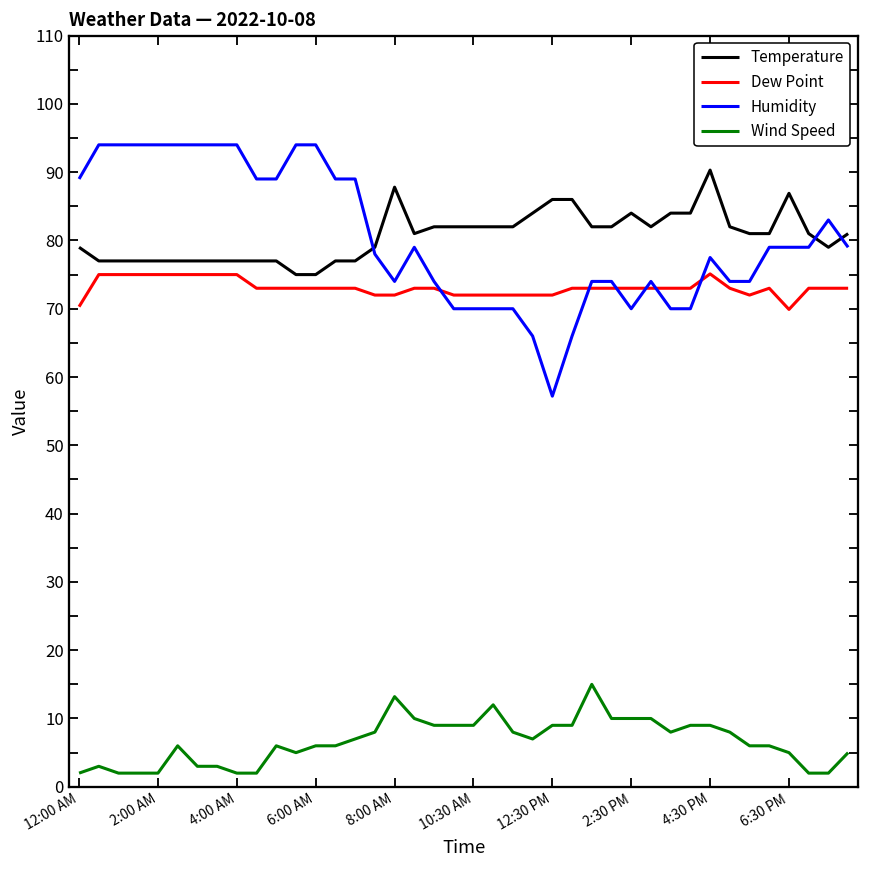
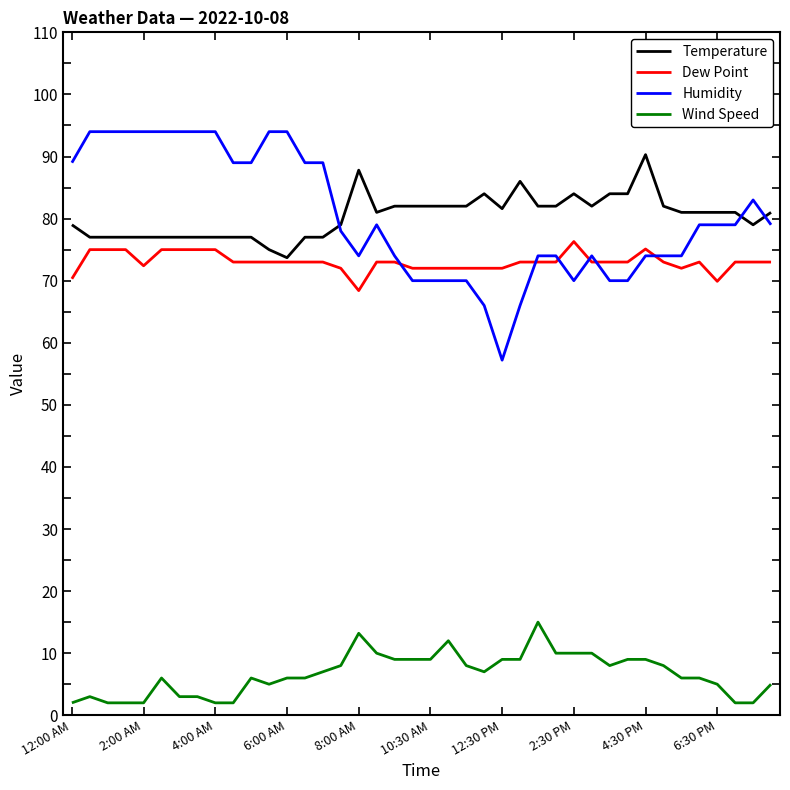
  {
    "Temperature": {
      "12:00 AM": 79,
      "2:00 AM": 77,
      "4:00 AM": 77,
-     "6:00 AM": 75,
+     "6:00 AM": 74,
      "8:00 AM": 88,
      "10:30 AM": 82,
-     "12:30 PM": 86,
+     "12:30 PM": 82,
      "2:30 PM": 84,
      "4:30 PM": 90,
-     "6:30 PM": 87
+     "6:30 PM": 81
    },
    "Dew Point": {
      "12:00 AM": 70,
-     "2:00 AM": 75,
+     "2:00 AM": 72,
      "4:00 AM": 75,
      "6:00 AM": 73,
-     "8:00 AM": 72,
+     "8:00 AM": 68,
      "10:30 AM": 72,
      "12:30 PM": 72,
-     "2:30 PM": 73,
+     "2:30 PM": 76,
      "4:30 PM": 75,
      "6:30 PM": 70
    },
    "Humidity": {
      "12:00 AM": 89,
      "2:00 AM": 94,
      "4:00 AM": 94,
      "6:00 AM": 94,
      "8:00 AM": 74,
      "10:30 AM": 70,
      "12:30 PM": 57,
      "2:30 PM": 70,
-     "4:30 PM": 78,
+     "4:30 PM": 74,
      "6:30 PM": 79
    },
    "Wind Speed": {
      "12:00 AM": 2,
      "2:00 AM": 2,
      "4:00 AM": 2,
      "6:00 AM": 6,
      "8:00 AM": 13,
      "10:30 AM": 9,
      "12:30 PM": 9,
      "2:30 PM": 10,
      "4:30 PM": 9,
      "6:30 PM": 5
    }
  }
